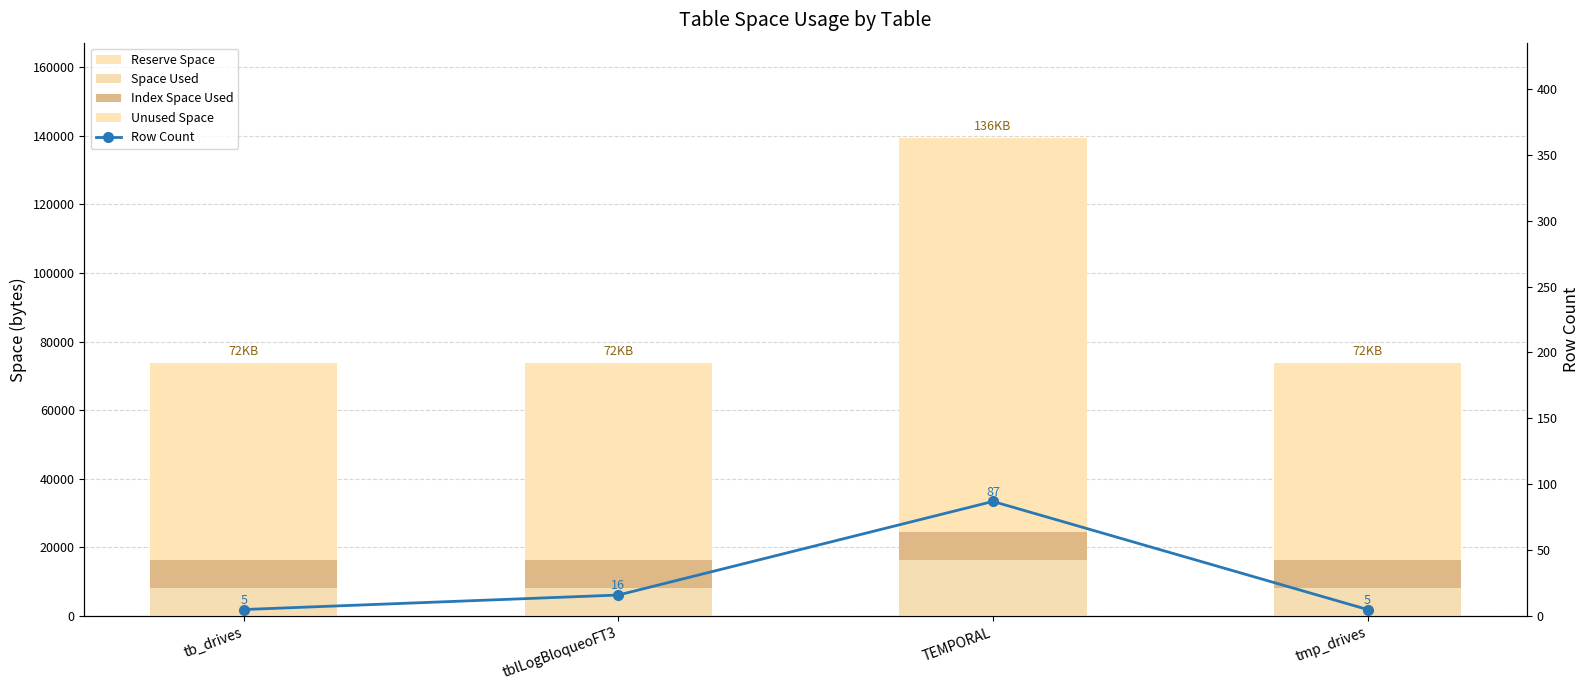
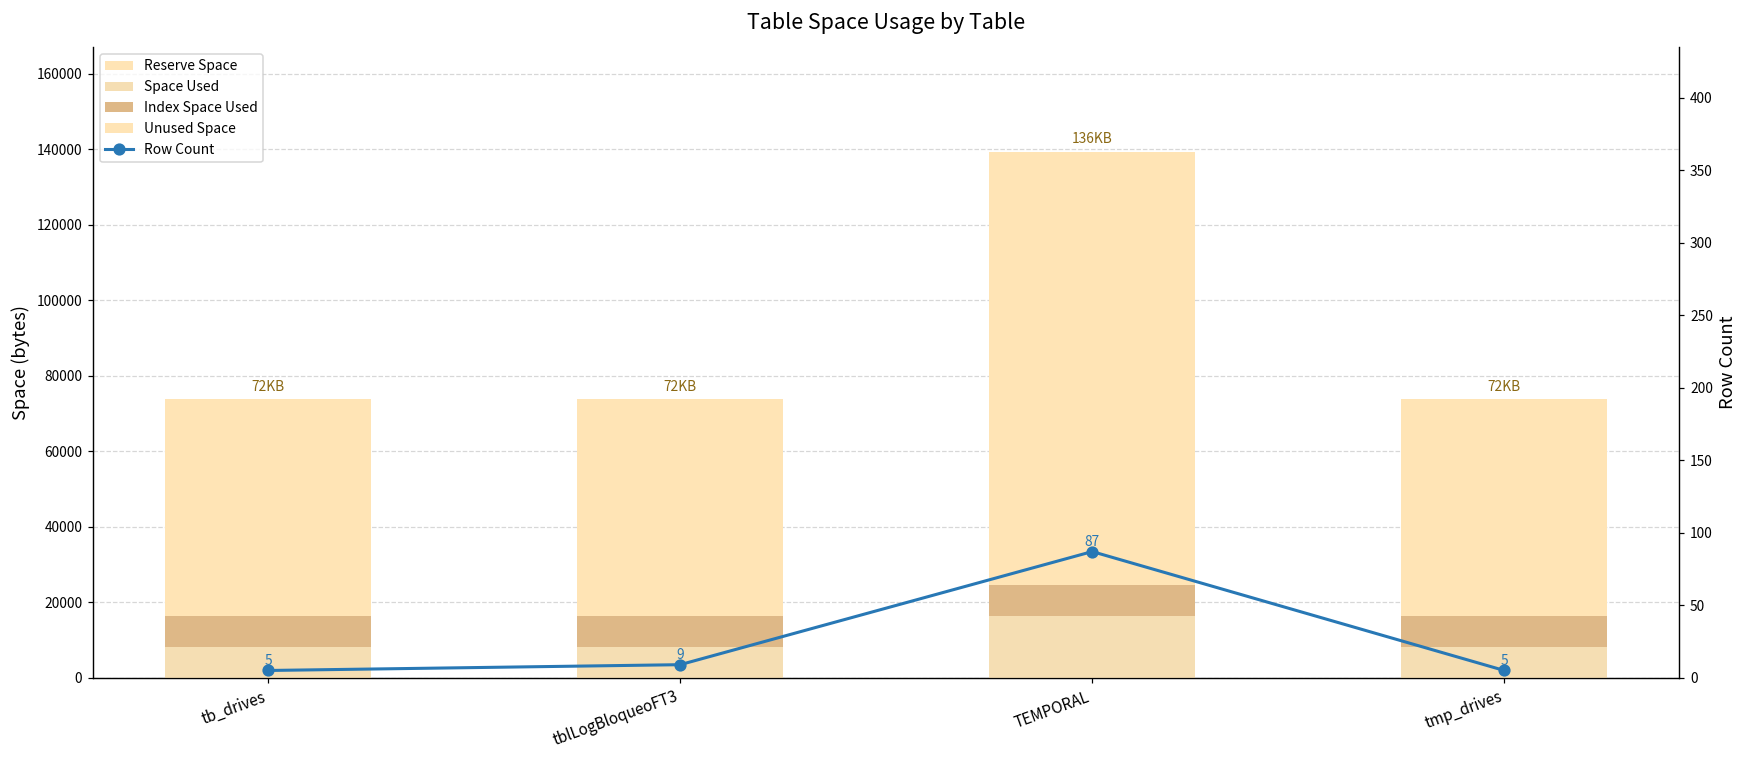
  {
    "Row Count": {
      "tb_drives": 5,
-     "tblLogBloqueoFT3": 16,
+     "tblLogBloqueoFT3": 9,
      "TEMPORAL": 87,
      "tmp_drives": 5
    }
  }
